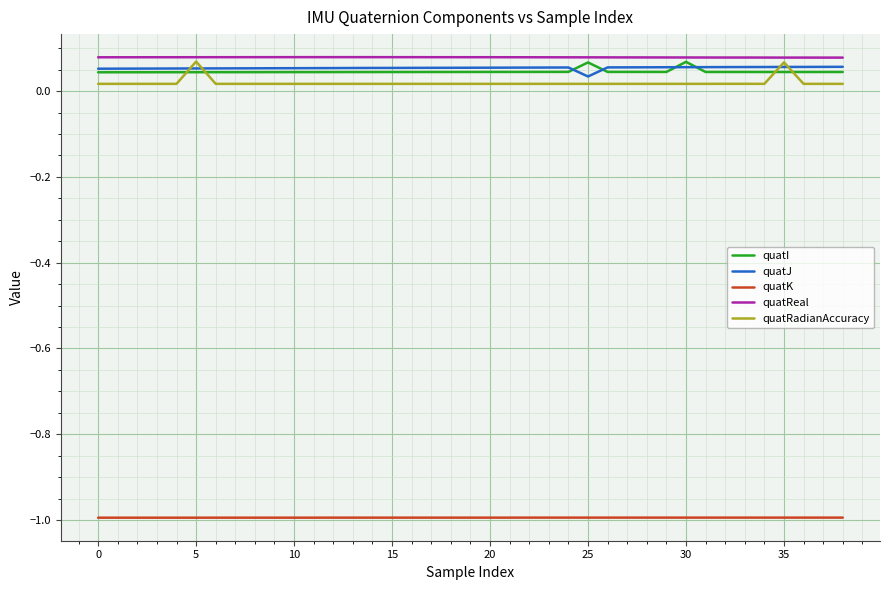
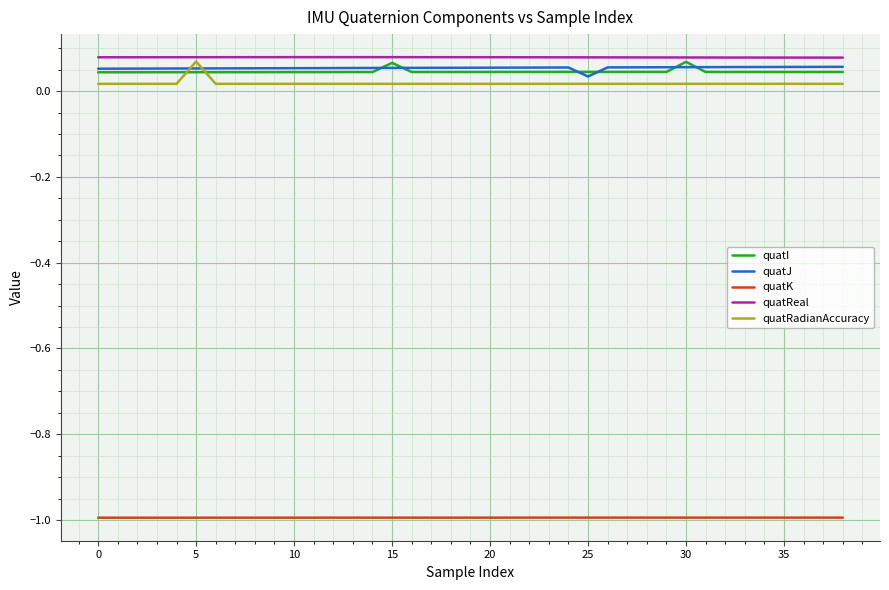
  {
    "quatI": {
      "0": 0.04,
      "5": 0.04,
      "10": 0.04,
-     "15": 0.04,
+     "15": 0.07,
      "20": 0.04,
-     "25": 0.07,
+     "25": 0.04,
      "30": 0.07,
      "35": 0.04
    },
    "quatJ": {
      "0": 0.05,
      "5": 0.05,
      "10": 0.05,
      "15": 0.05,
      "20": 0.05,
      "25": 0.03,
      "30": 0.06,
      "35": 0.06
    },
    "quatK": {
      "0": -0.99,
      "5": -0.99,
      "10": -0.99,
      "15": -0.99,
      "20": -0.99,
      "25": -0.99,
      "30": -0.99,
      "35": -0.99
    },
    "quatReal": {
      "0": 0.08,
      "5": 0.08,
      "10": 0.08,
      "15": 0.08,
      "20": 0.08,
      "25": 0.08,
      "30": 0.08,
      "35": 0.08
    },
    "quatRadianAccuracy": {
      "0": 0.02,
      "5": 0.07,
      "10": 0.02,
      "15": 0.02,
      "20": 0.02,
      "25": 0.02,
      "30": 0.02,
-     "35": 0.07
+     "35": 0.02
    }
  }
